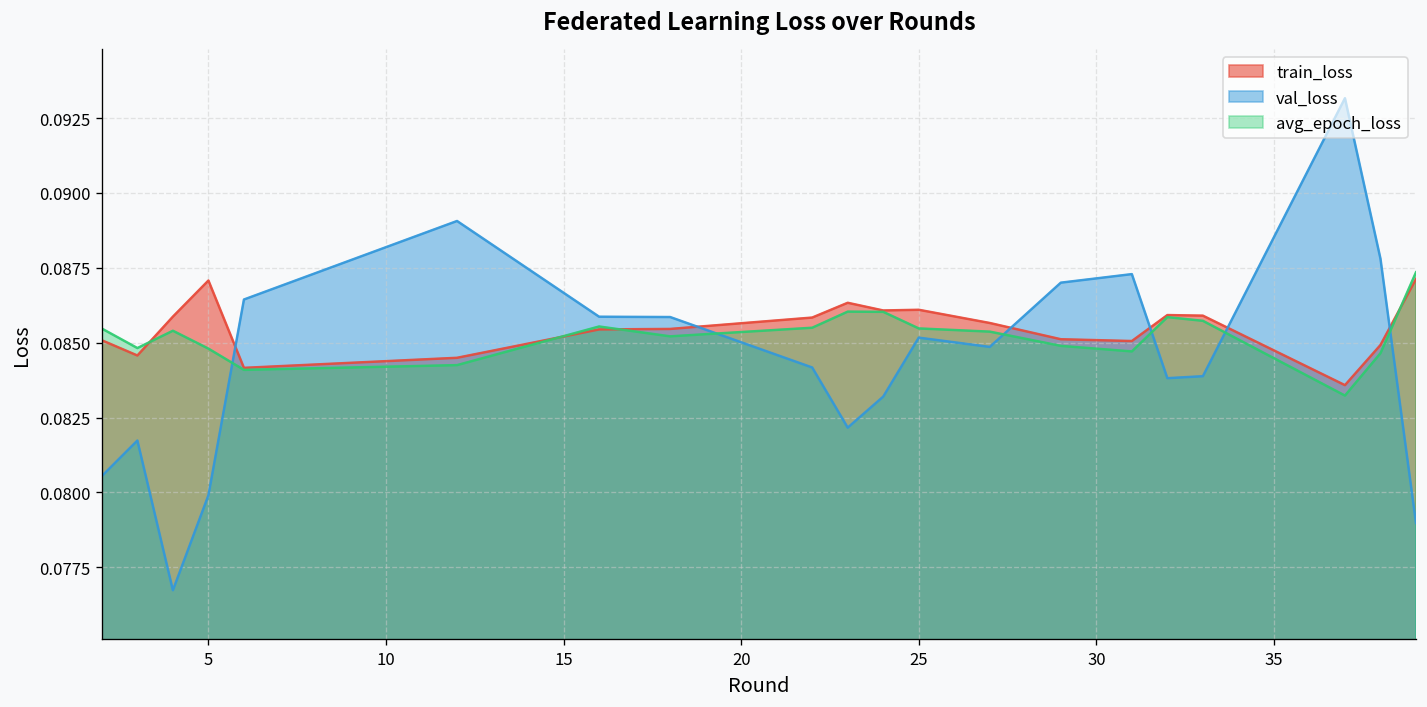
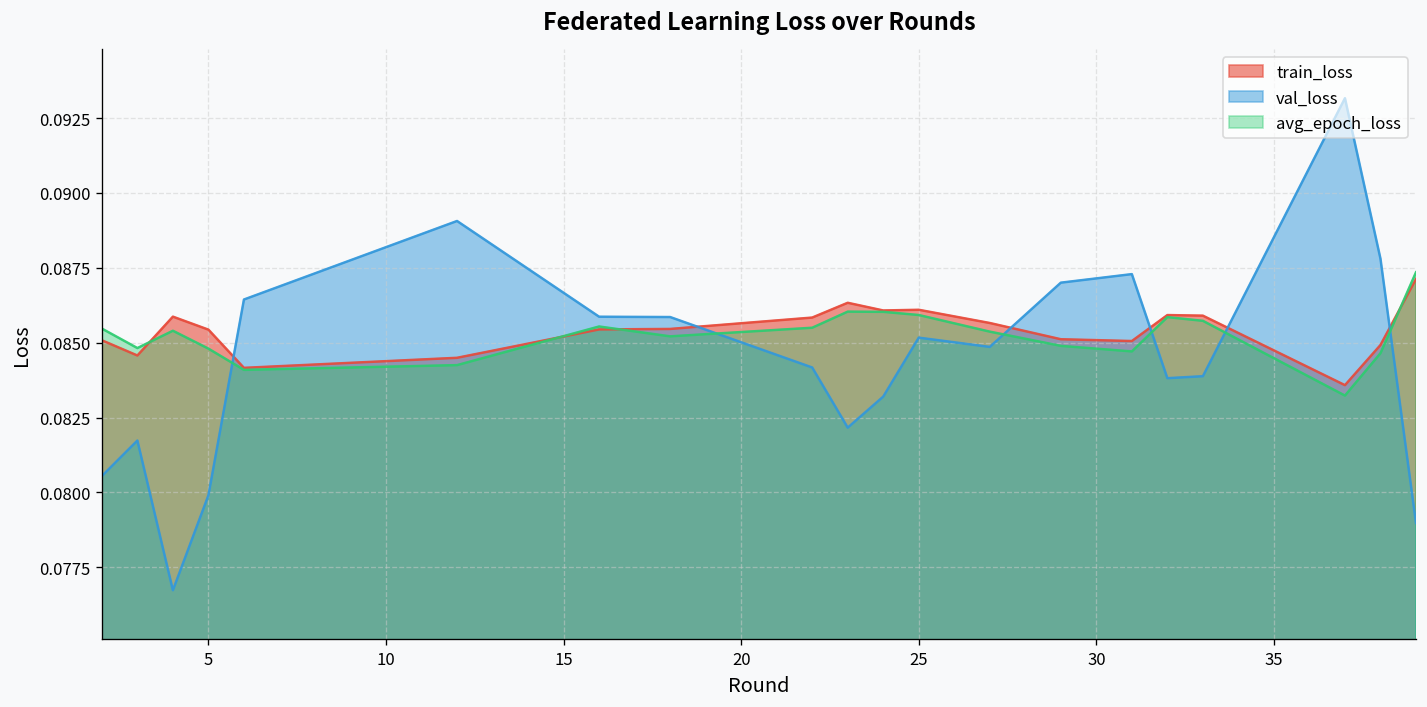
  {
    "train_loss": {
-     "5": 0.0871,
+     "5": 0.0854,
      "25": 0.0861
    },
    "val_loss": {
      "5": 0.0799,
      "25": 0.0852
    },
    "avg_epoch_loss": {
      "5": 0.0848,
-     "25": 0.0855
+     "25": 0.0859
    }
  }
